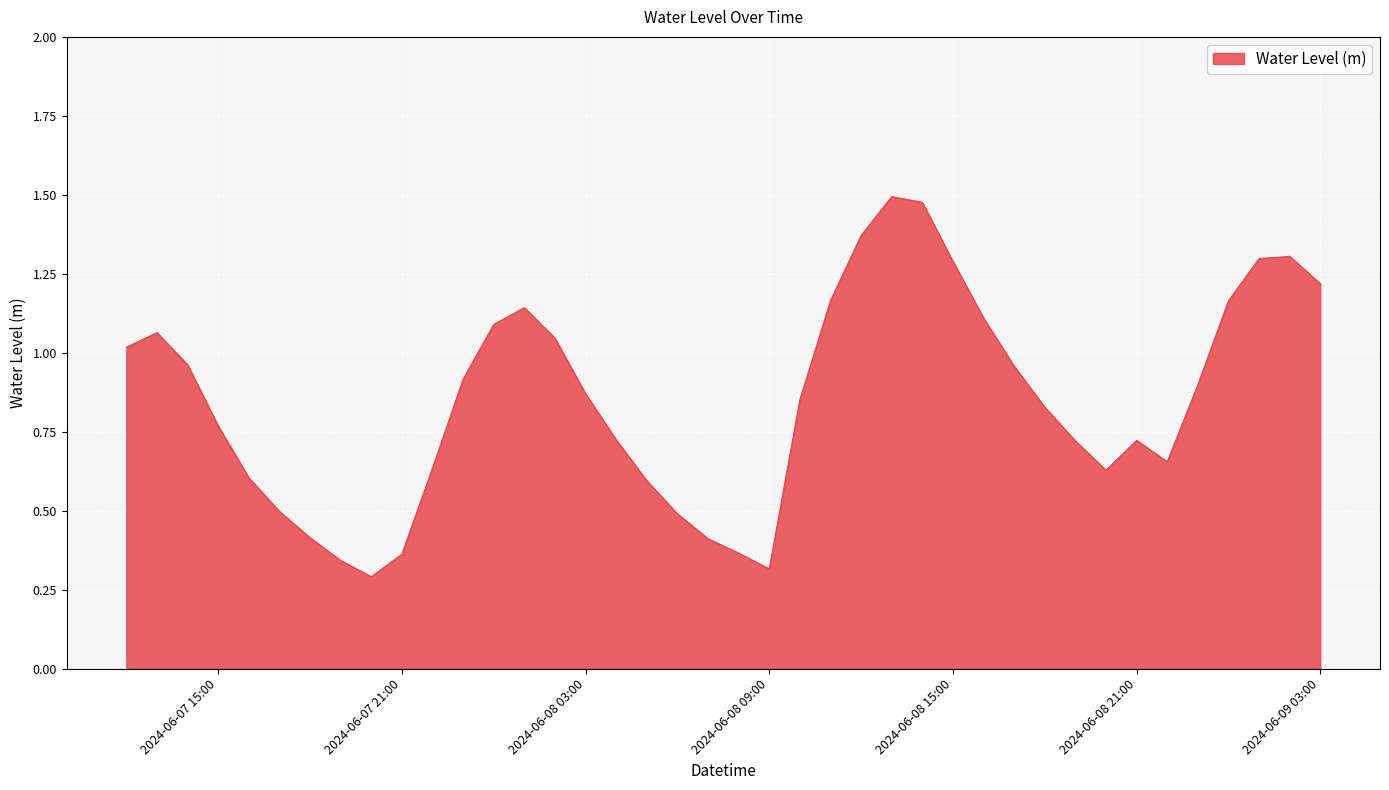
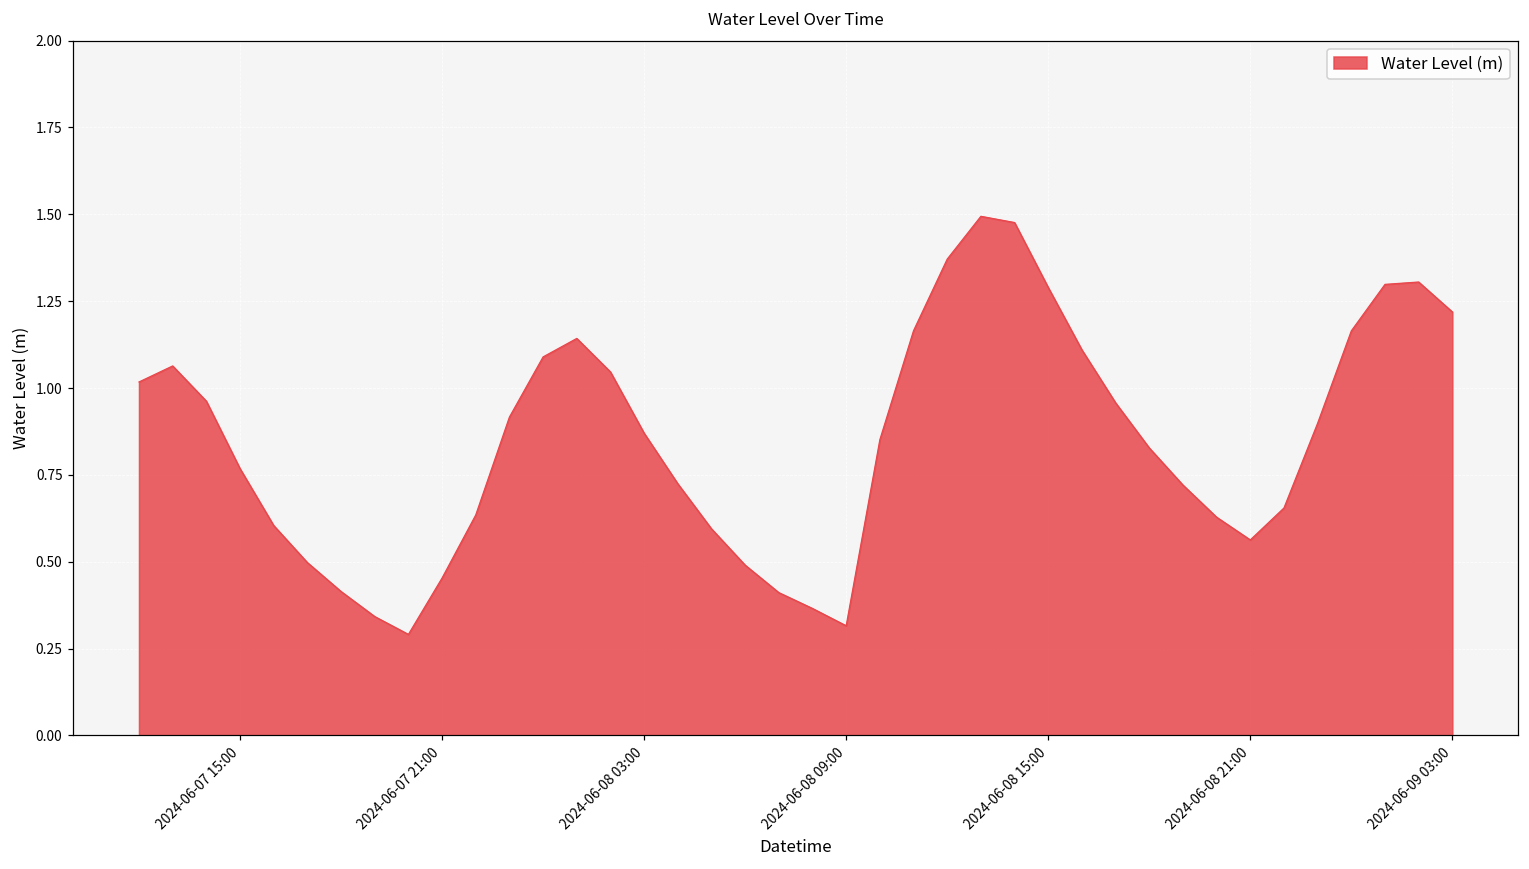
  {
    "2024-06-07 15:00": 0.77,
-   "2024-06-07 21:00": 0.36,
+   "2024-06-07 21:00": 0.45,
    "2024-06-08 03:00": 0.87,
    "2024-06-08 09:00": 0.32,
    "2024-06-08 15:00": 1.29,
-   "2024-06-08 21:00": 0.72,
+   "2024-06-08 21:00": 0.56,
    "2024-06-09 03:00": 1.22
  }
